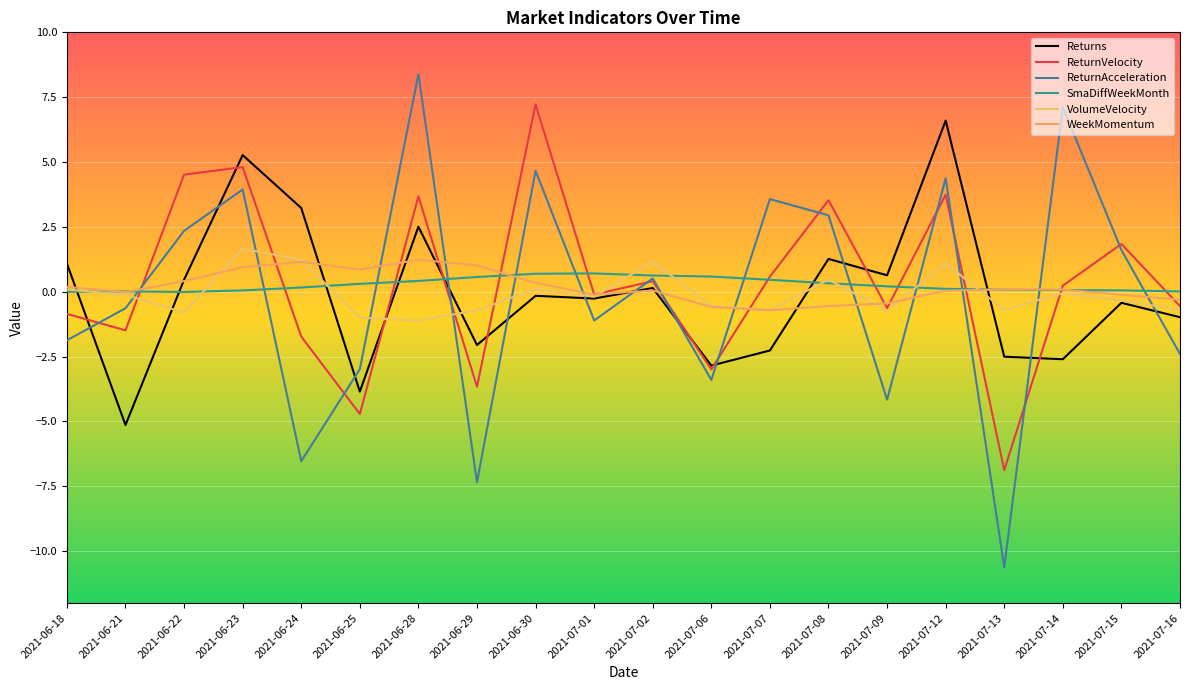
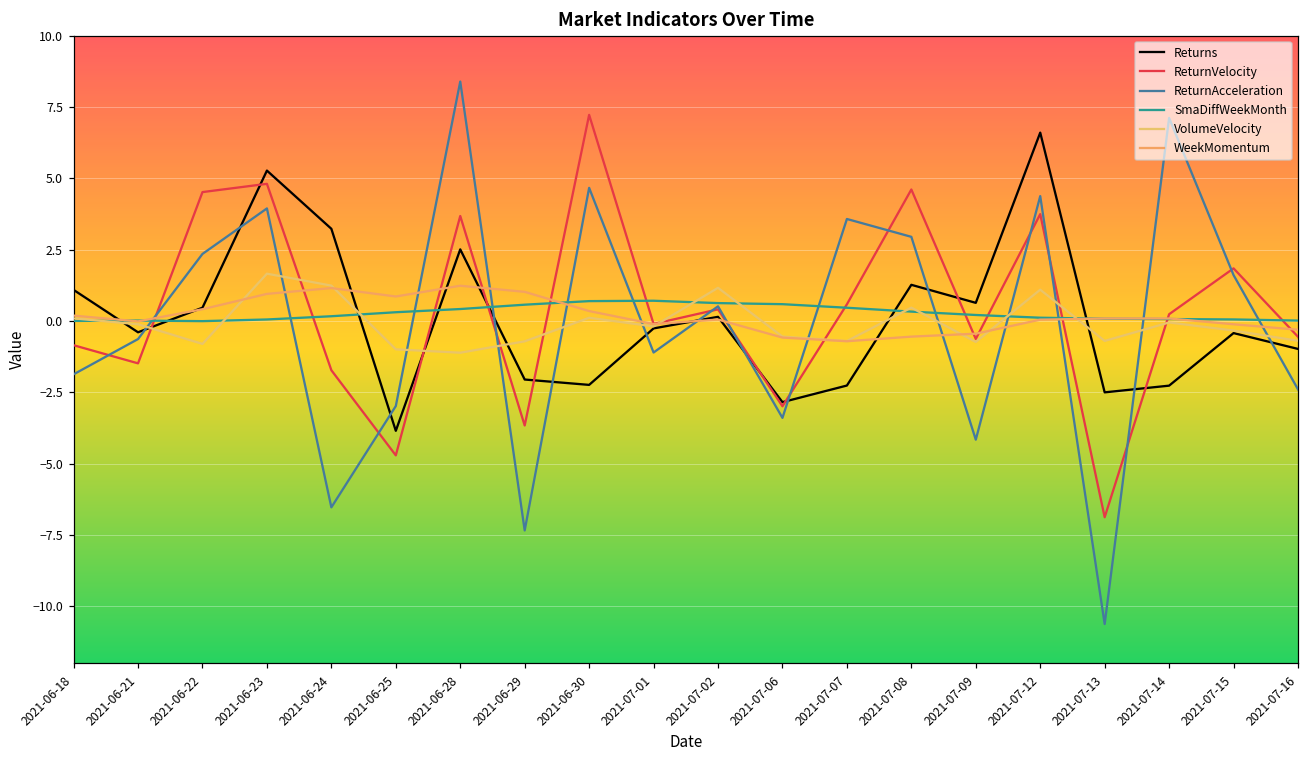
  {
    "Returns": {
      "2021-06-18": 1.1,
-     "2021-06-21": -5.1,
+     "2021-06-21": -0.4,
      "2021-06-23": 5.3,
      "2021-06-24": 3.2,
      "2021-06-25": -3.9,
      "2021-06-28": 2.5,
      "2021-06-29": -2.1,
-     "2021-06-30": -0.2,
+     "2021-06-30": -2.2,
      "2021-07-06": -2.8,
      "2021-07-07": -2.3,
      "2021-07-08": 1.3,
      "2021-07-09": 0.6,
      "2021-07-12": 6.6,
      "2021-07-13": -2.5,
-     "2021-07-14": -2.6,
+     "2021-07-14": -2.3,
      "2021-07-16": -1.0
    },
    "ReturnVelocity": {
      "2021-06-18": -0.9,
      "2021-06-21": -1.5,
      "2021-06-22": 4.5,
      "2021-06-23": 4.8,
      "2021-06-24": -1.7,
      "2021-06-25": -4.7,
      "2021-06-28": 3.7,
      "2021-06-29": -3.7,
      "2021-06-30": 7.2,
      "2021-07-02": 0.4,
      "2021-07-06": -3.0,
      "2021-07-07": 0.6,
-     "2021-07-08": 3.5,
+     "2021-07-08": 4.6,
      "2021-07-09": -0.6,
      "2021-07-12": 3.7,
      "2021-07-13": -6.9,
      "2021-07-14": 0.2,
      "2021-07-15": 1.8,
      "2021-07-16": -0.6
    }
  }
